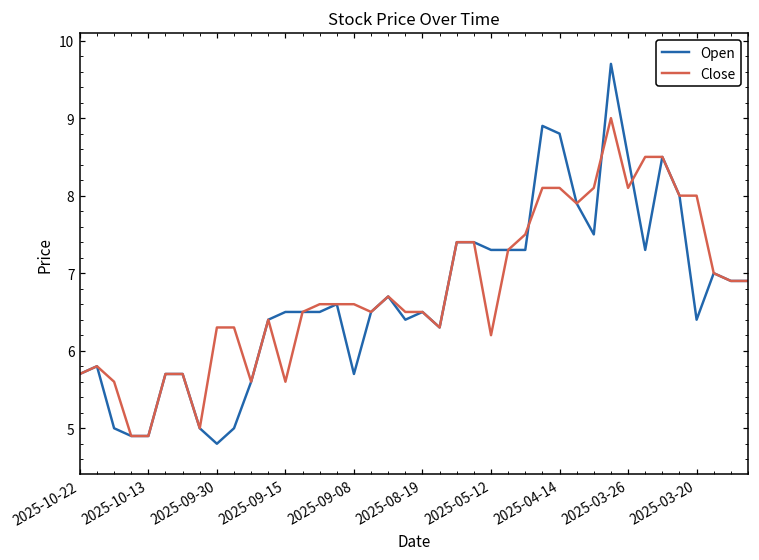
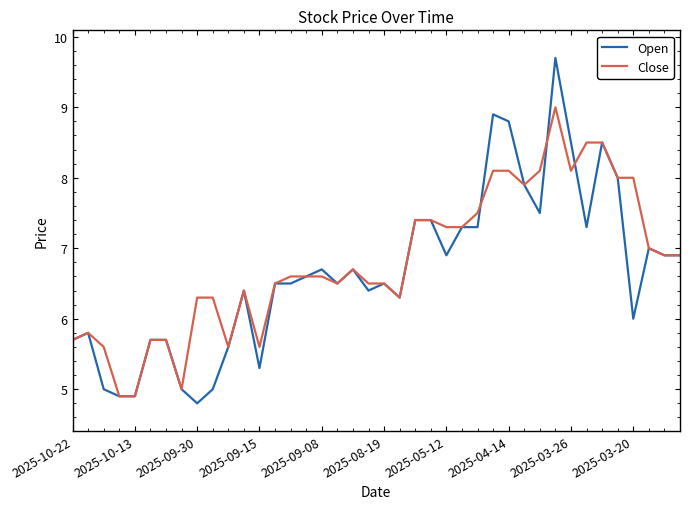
  {
    "Open": {
      "2025-09-30": 4.8,
-     "2025-09-15": 6.5,
-     "2025-09-08": 5.7,
-     "2025-05-12": 7.3,
+     "2025-09-15": 5.3,
+     "2025-09-08": 6.7,
+     "2025-05-12": 6.9,
      "2025-04-14": 8.8,
      "2025-03-26": 8.5,
-     "2025-03-20": 6.4
+     "2025-03-20": 6.0
    },
    "Close": {
      "2025-09-30": 6.3,
      "2025-09-15": 5.6,
      "2025-09-08": 6.6,
-     "2025-05-12": 6.2,
+     "2025-05-12": 7.3,
      "2025-04-14": 8.1,
      "2025-03-26": 8.1,
      "2025-03-20": 8.0
    }
  }
